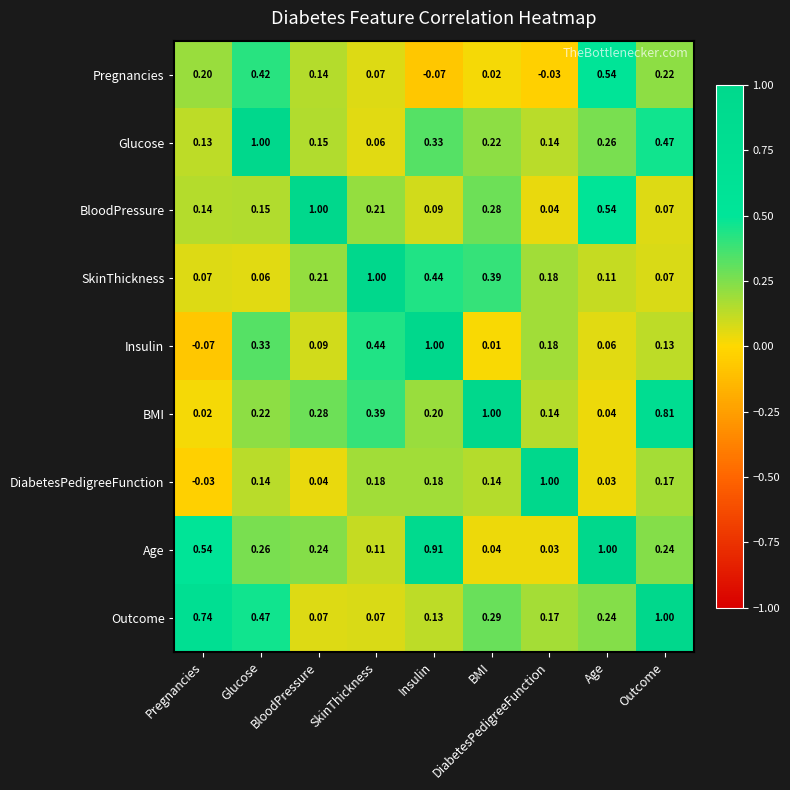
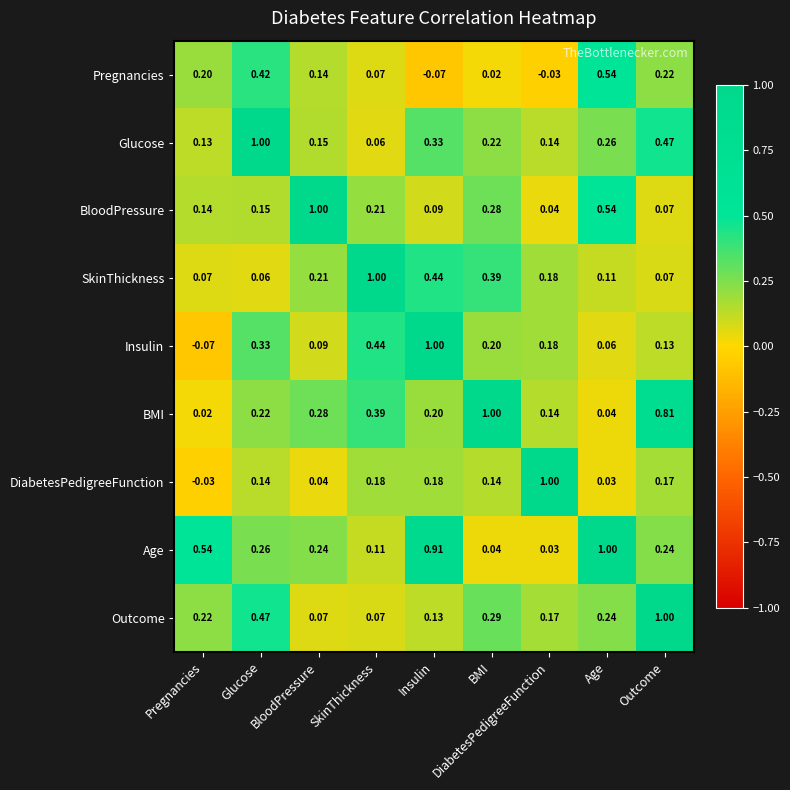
  {
    "Pregnancies": {
      "Pregnancies": 0.20,
      "Glucose": 0.42,
      "BloodPressure": 0.14,
      "SkinThickness": 0.07,
      "Insulin": -0.07,
      "BMI": 0.02,
      "DiabetesPedigreeFunction": -0.03,
      "Outcome": 0.22
    },
    "Glucose": {
      "Pregnancies": 0.13,
      "Glucose": 1.00,
      "BloodPressure": 0.15,
      "SkinThickness": 0.06,
      "Insulin": 0.33,
      "BMI": 0.22,
      "DiabetesPedigreeFunction": 0.14,
      "Age": 0.26,
      "Outcome": 0.47
    },
    "BloodPressure": {
      "Pregnancies": 0.14,
      "Glucose": 0.15,
      "BloodPressure": 1.00,
      "SkinThickness": 0.21,
      "Insulin": 0.09,
      "BMI": 0.28,
      "DiabetesPedigreeFunction": 0.04,
      "Age": 0.54,
      "Outcome": 0.07
    },
    "SkinThickness": {
      "Pregnancies": 0.07,
      "Glucose": 0.06,
      "BloodPressure": 0.21,
      "SkinThickness": 1.00,
      "Insulin": 0.44,
      "BMI": 0.39,
      "DiabetesPedigreeFunction": 0.18,
      "Age": 0.11,
      "Outcome": 0.07
    },
    "Insulin": {
      "Pregnancies": -0.07,
      "Glucose": 0.33,
      "BloodPressure": 0.09,
      "SkinThickness": 0.44,
      "Insulin": 1.00,
-     "BMI": 0.01,
+     "BMI": 0.20,
      "DiabetesPedigreeFunction": 0.18,
      "Age": 0.06,
      "Outcome": 0.13
    },
    "BMI": {
      "Pregnancies": 0.02,
      "Glucose": 0.22,
      "BloodPressure": 0.28,
      "SkinThickness": 0.39,
      "Insulin": 0.20,
      "BMI": 1.00,
      "DiabetesPedigreeFunction": 0.14,
      "Age": 0.04,
      "Outcome": 0.81
    },
    "DiabetesPedigreeFunction": {
      "Pregnancies": -0.03,
      "Glucose": 0.14,
      "BloodPressure": 0.04,
      "SkinThickness": 0.18,
      "Insulin": 0.18,
      "BMI": 0.14,
      "DiabetesPedigreeFunction": 1.00,
      "Age": 0.03,
      "Outcome": 0.17
    },
    "Age": {
      "Pregnancies": 0.54,
      "Glucose": 0.26,
      "BloodPressure": 0.24,
      "SkinThickness": 0.11,
      "Insulin": 0.91,
      "BMI": 0.04,
      "DiabetesPedigreeFunction": 0.03,
      "Age": 1.00,
      "Outcome": 0.24
    },
    "Outcome": {
-     "Pregnancies": 0.74,
+     "Pregnancies": 0.22,
      "Glucose": 0.47,
      "BloodPressure": 0.07,
      "SkinThickness": 0.07,
      "Insulin": 0.13,
      "BMI": 0.29,
      "DiabetesPedigreeFunction": 0.17,
      "Age": 0.24,
      "Outcome": 1.00
    }
  }
